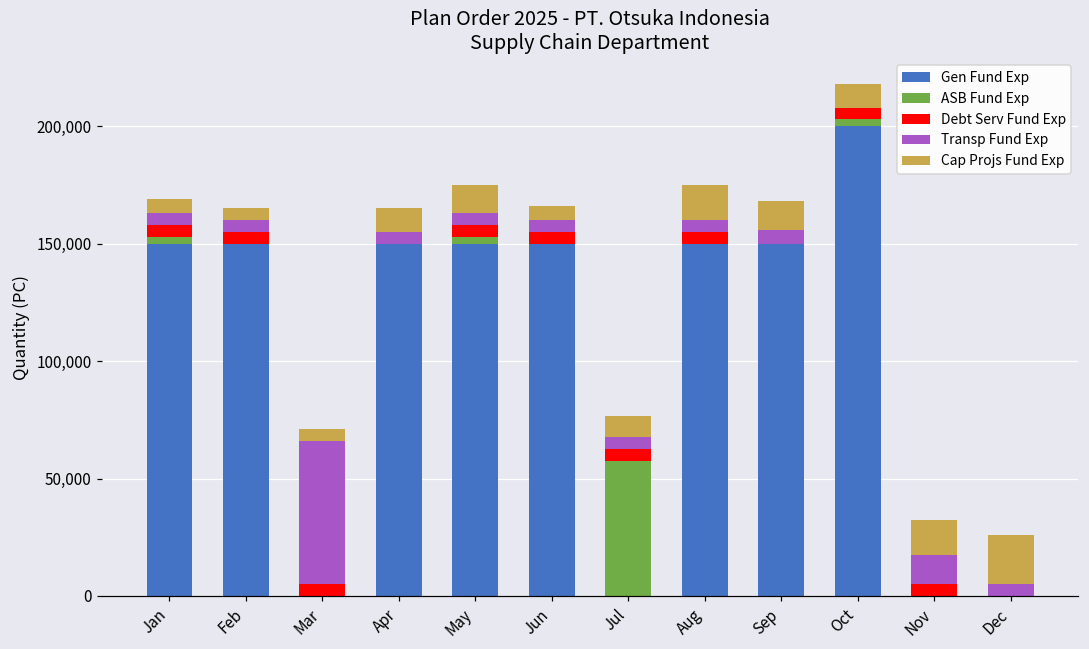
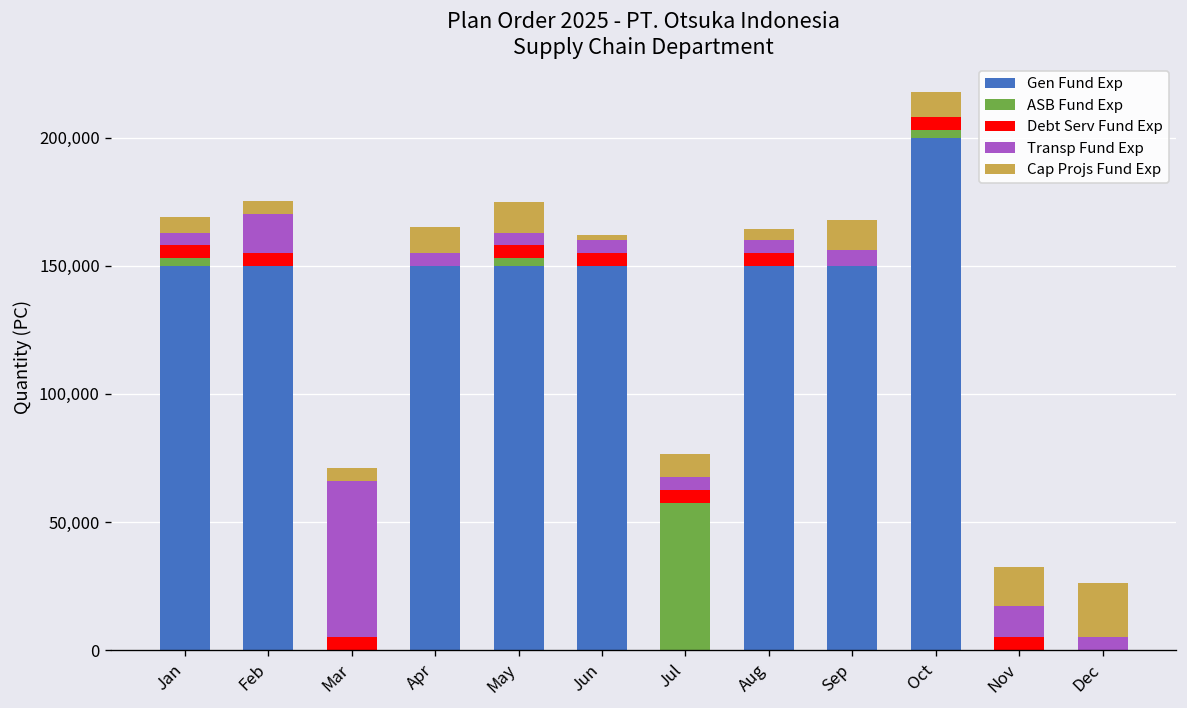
  {
    "Gen Fund Exp": {
      "Jan": "150,000",
      "Feb": "150,000",
      "Mar": "0",
      "Apr": "150,000",
      "May": "150,000",
      "Jun": "150,000",
      "Jul": "0",
      "Aug": "150,000",
      "Sep": "150,000",
      "Oct": "200,000",
      "Nov": "0",
      "Dec": "0"
    },
    "ASB Fund Exp": {
      "Jan": "3,000",
      "Feb": "0",
      "Mar": "0",
      "Apr": "0",
      "May": "3,000",
      "Jun": "0",
      "Jul": "58,000",
      "Aug": "0",
      "Sep": "0",
      "Oct": "3,000",
      "Nov": "0",
      "Dec": "0"
    },
    "Debt Serv Fund Exp": {
      "Jan": "5,000",
      "Feb": "5,000",
      "Mar": "5,000",
      "Apr": "0",
      "May": "5,000",
      "Jun": "5,000",
      "Jul": "5,000",
      "Aug": "5,000",
      "Sep": "0",
      "Oct": "5,000",
      "Nov": "5,000",
      "Dec": "0"
    },
    "Transp Fund Exp": {
      "Jan": "5,000",
-     "Feb": "5,000",
+     "Feb": "15,000",
      "Mar": "61,000",
      "Apr": "5,000",
      "May": "5,000",
      "Jun": "5,000",
      "Jul": "5,000",
      "Aug": "5,000",
      "Sep": "6,000",
      "Oct": "0",
      "Nov": "12,000",
      "Dec": "5,000"
    },
    "Cap Projs Fund Exp": {
      "Jan": "6,000",
      "Feb": "5,000",
      "Mar": "5,000",
      "Apr": "10,000",
      "May": "12,000",
-     "Jun": "6,000",
+     "Jun": "2,000",
      "Jul": "9,000",
-     "Aug": "15,000",
+     "Aug": "4,000",
      "Sep": "12,000",
      "Oct": "10,000",
      "Nov": "15,000",
      "Dec": "21,000"
    }
  }
